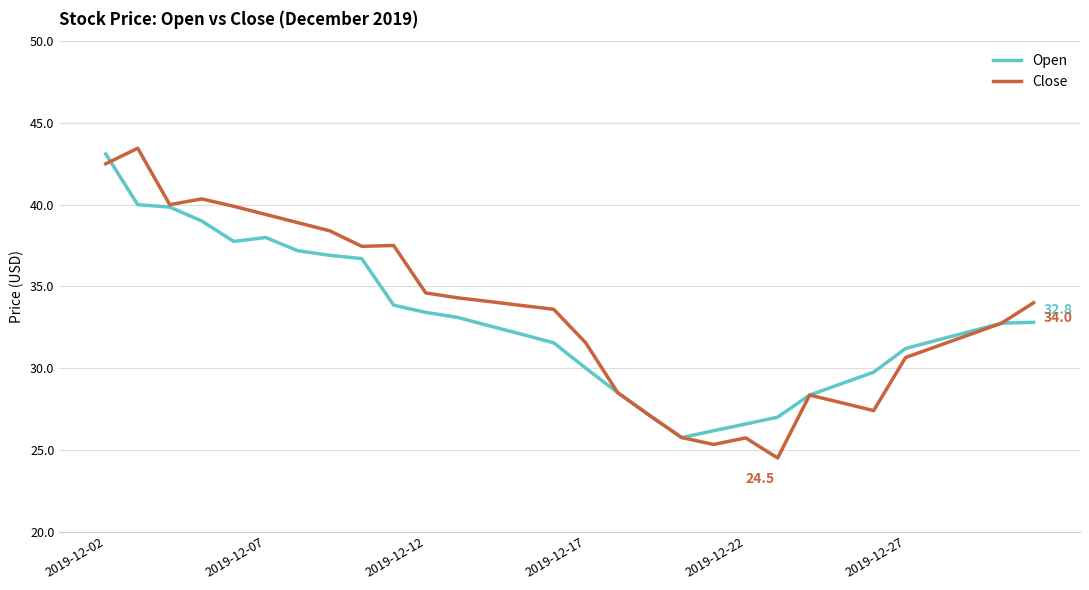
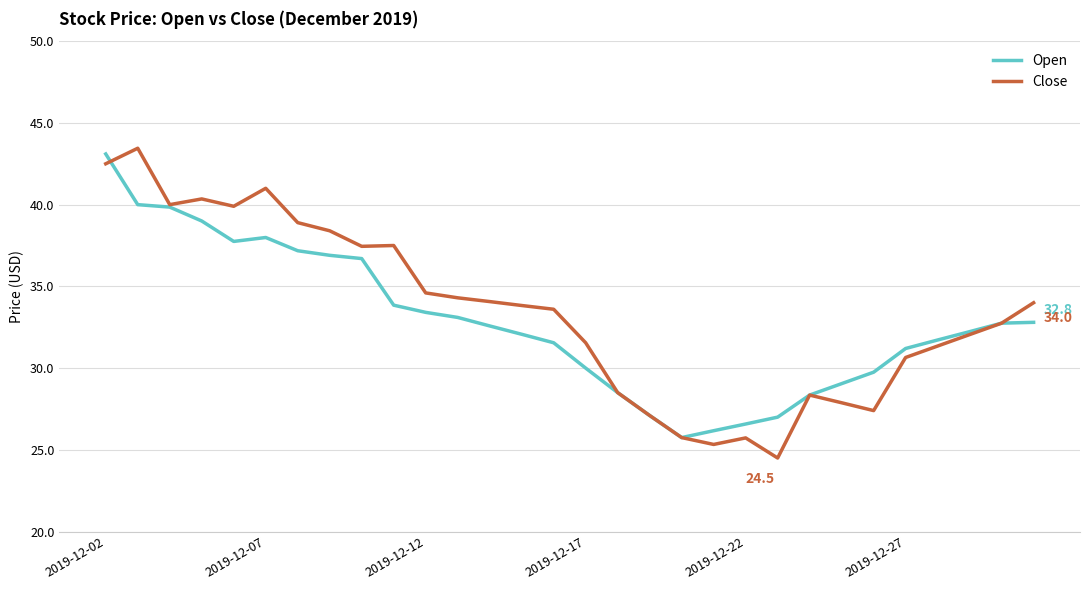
  {
    "Open": {
      "2019-12-02": 43.1,
      "2019-12-07": 38.0,
      "2019-12-12": 33.4,
      "2019-12-17": 30.0,
      "2019-12-22": 26.6,
      "2019-12-27": 31.2
    },
    "Close": {
      "2019-12-02": 42.5,
-     "2019-12-07": 39.4,
+     "2019-12-07": 41.0,
      "2019-12-12": 34.6,
      "2019-12-17": 31.6,
      "2019-12-22": 25.7,
      "2019-12-27": 30.7
    }
  }
